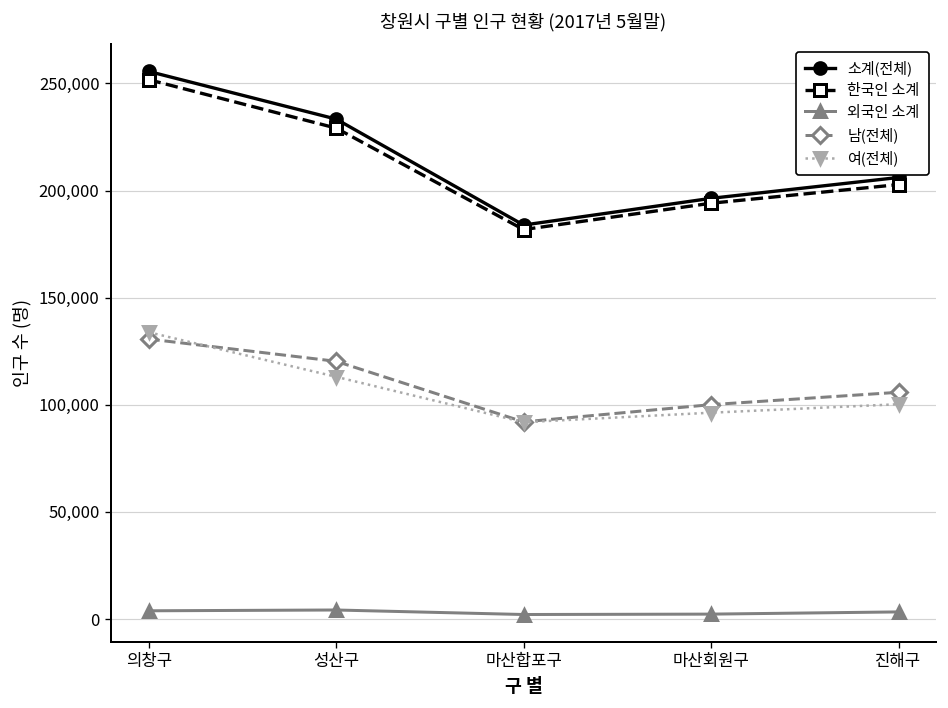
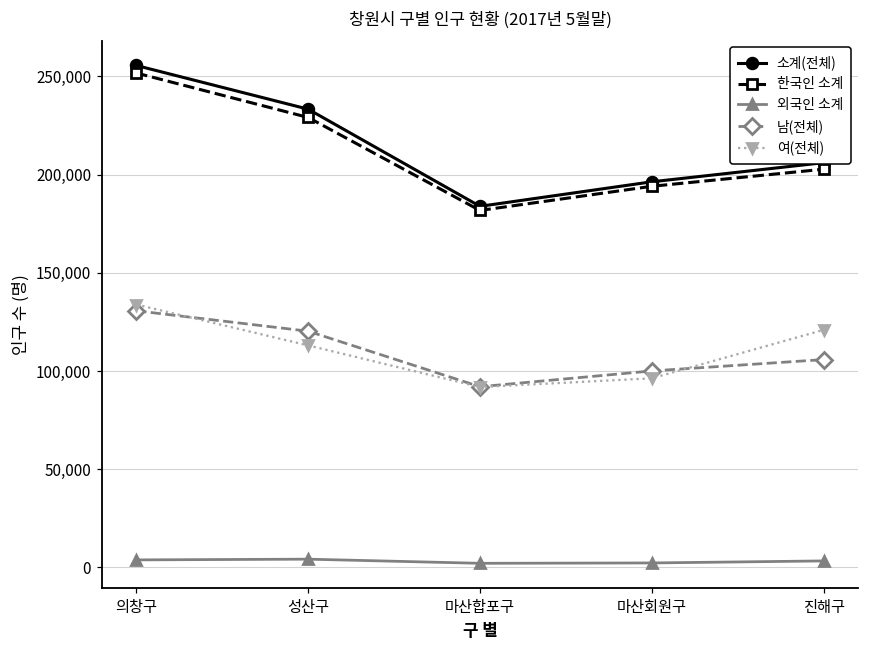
  {
    "여(전체)": {
      "의창구": "134,000",
      "성산구": "113,000",
      "마산회원구": "96,000",
-     "진해구": "100,000"
+     "진해구": "121,000"
    }
  }
